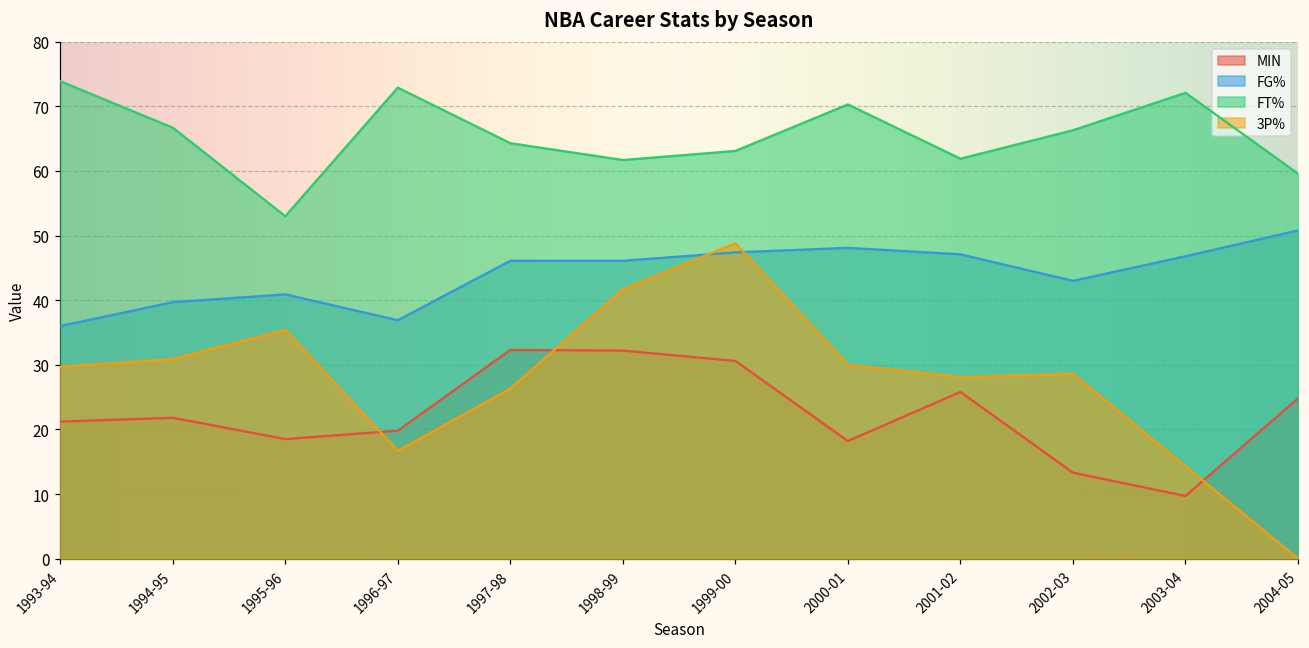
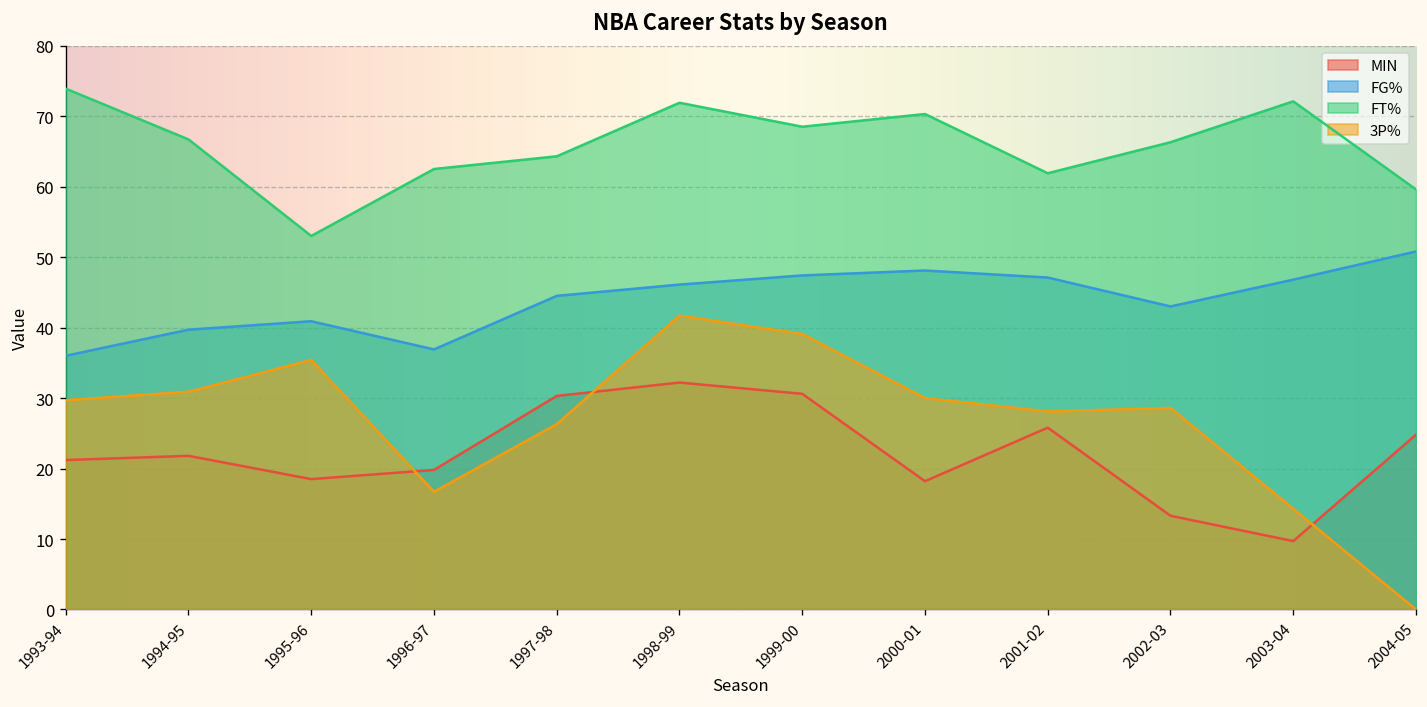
  {
    "MIN": {
      "1993-94": 21,
      "1994-95": 22,
      "1995-96": 19,
      "1996-97": 20,
-     "1997-98": 32,
+     "1997-98": 30,
      "1998-99": 32,
      "1999-00": 31,
      "2000-01": 18,
      "2001-02": 26,
      "2002-03": 13,
      "2003-04": 10,
      "2004-05": 25
    },
    "FG%": {
      "1993-94": 36,
      "1994-95": 40,
      "1995-96": 41,
      "1996-97": 37,
-     "1997-98": 46,
+     "1997-98": 45,
      "1998-99": 46,
      "1999-00": 47,
      "2000-01": 48,
      "2001-02": 47,
      "2002-03": 43,
      "2003-04": 47,
      "2004-05": 51
    },
    "FT%": {
      "1993-94": 74,
      "1994-95": 67,
      "1995-96": 53,
-     "1996-97": 73,
+     "1996-97": 63,
      "1997-98": 64,
-     "1998-99": 62,
-     "1999-00": 63,
+     "1998-99": 72,
+     "1999-00": 69,
      "2000-01": 70,
      "2001-02": 62,
      "2002-03": 66,
      "2003-04": 72,
      "2004-05": 60
    },
    "3P%": {
      "1993-94": 30,
      "1994-95": 31,
      "1995-96": 35,
      "1996-97": 17,
      "1997-98": 26,
      "1998-99": 42,
-     "1999-00": 49,
+     "1999-00": 39,
      "2000-01": 30,
      "2001-02": 28,
      "2002-03": 29,
      "2003-04": 14,
      "2004-05": 0
    }
  }
